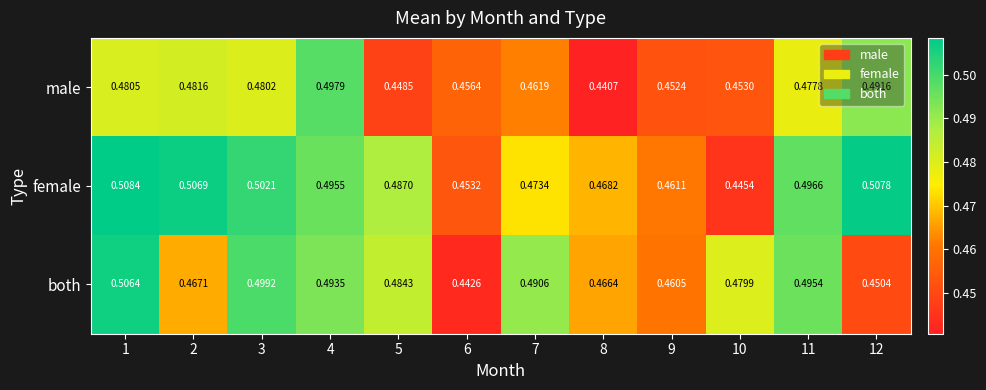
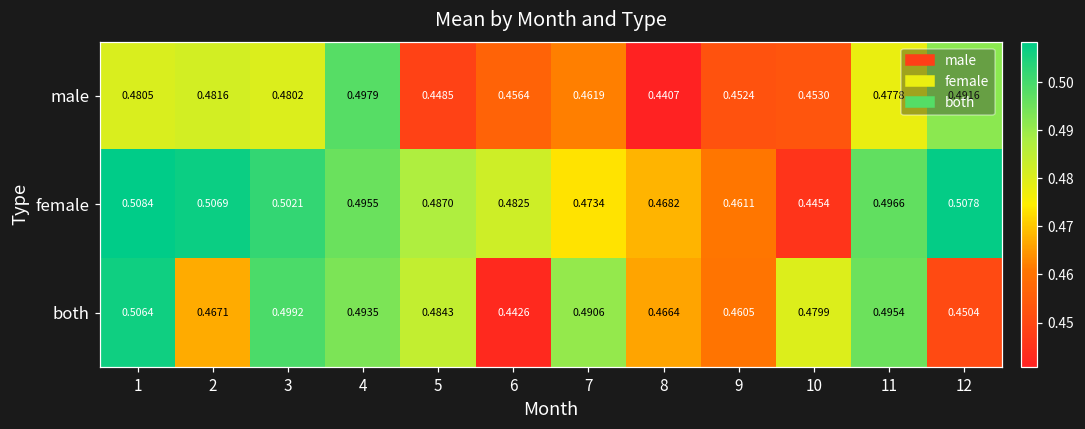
  {
    "male": {
      "1": 0.4805,
      "2": 0.4816,
      "3": 0.4802,
      "4": 0.4979,
      "5": 0.4485,
      "6": 0.4564,
      "7": 0.4619,
      "8": 0.4407,
      "9": 0.4524,
      "10": 0.4530
    },
    "female": {
      "1": 0.5084,
      "2": 0.5069,
      "3": 0.5021,
      "4": 0.4955,
      "5": 0.4870,
-     "6": 0.4532,
+     "6": 0.4825,
      "7": 0.4734,
      "8": 0.4682,
      "9": 0.4611,
      "10": 0.4454,
      "11": 0.4966,
      "12": 0.5078
    },
    "both": {
      "1": 0.5064,
      "2": 0.4671,
      "3": 0.4992,
      "4": 0.4935,
      "5": 0.4843,
      "6": 0.4426,
      "7": 0.4906,
      "8": 0.4664,
      "9": 0.4605,
      "10": 0.4799,
      "11": 0.4954,
      "12": 0.4504
    }
  }
